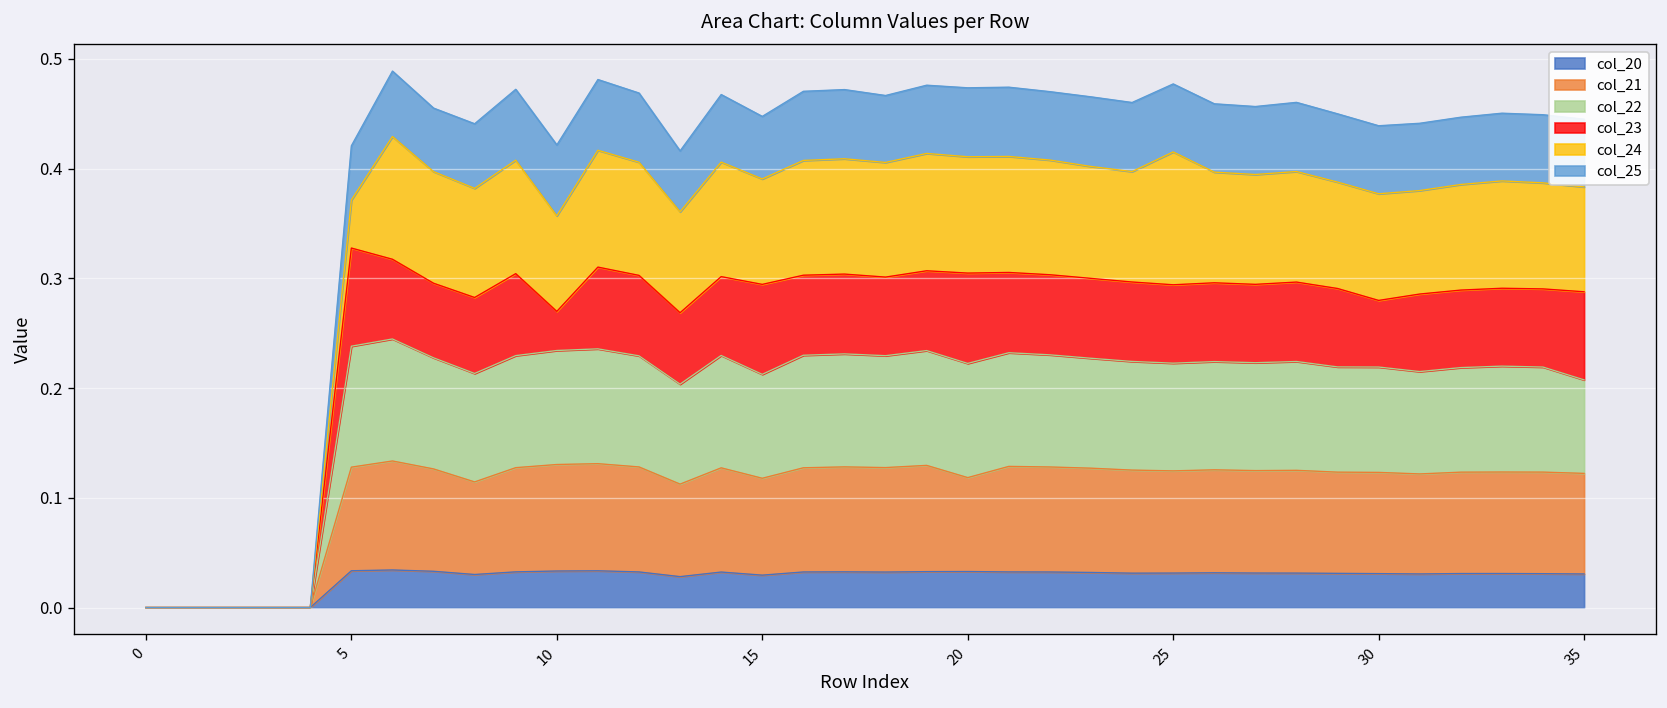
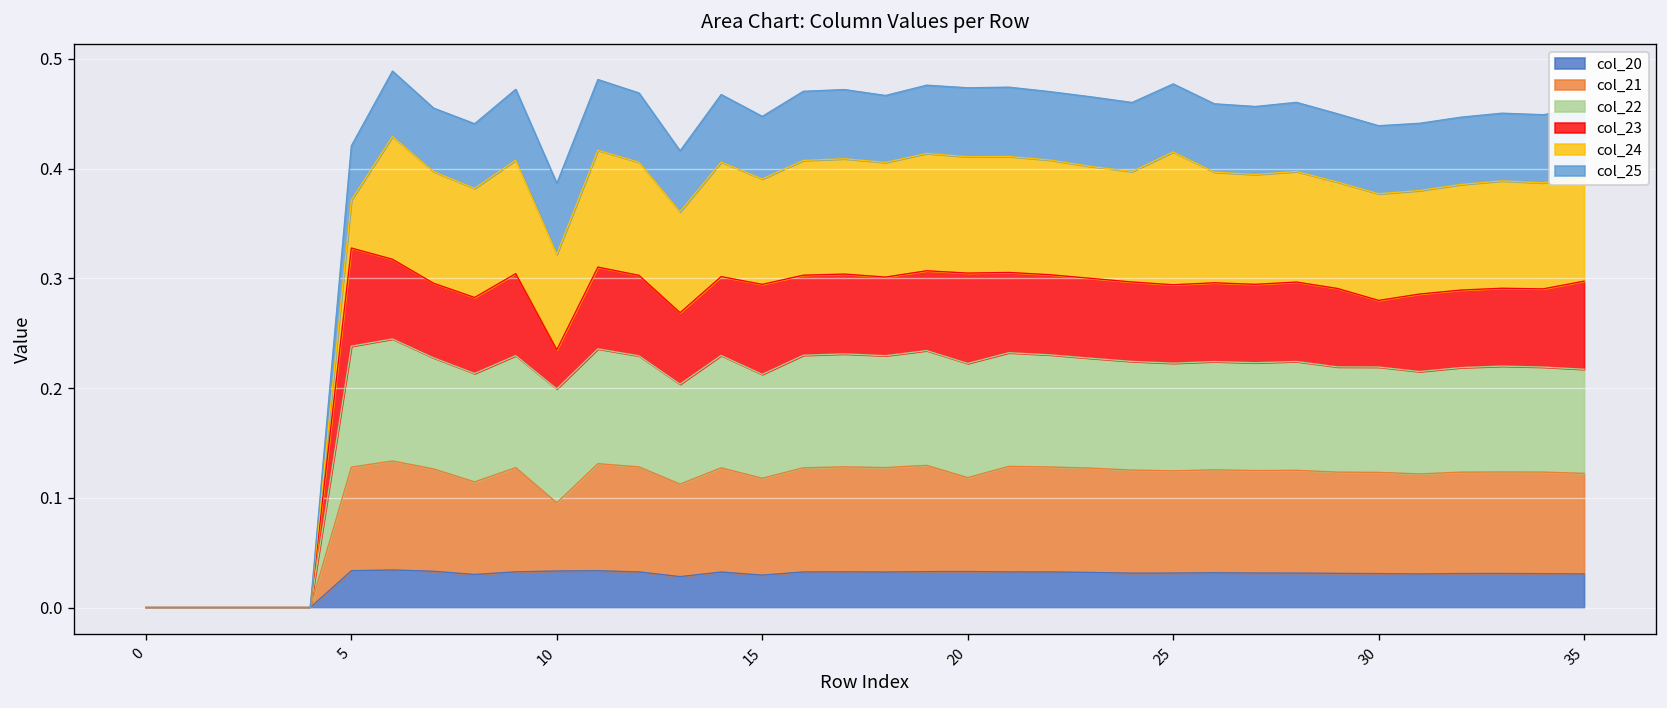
  {
    "col_21": {
      "5": 0.09,
-     "10": 0.10,
+     "10": 0.06,
      "15": 0.09,
      "20": 0.09,
      "25": 0.09,
      "30": 0.09,
      "35": 0.09
    },
    "col_22": {
      "5": 0.11,
      "10": 0.10,
      "15": 0.09,
      "20": 0.10,
      "25": 0.10,
      "30": 0.10,
-     "35": 0.085
+     "35": 0.095
    },
    "col_23": {
      "5": 0.09,
      "10": 0.04,
      "15": 0.08,
      "20": 0.08,
      "25": 0.07,
      "30": 0.06,
      "35": 0.08
    },
    "col_24": {
      "5": 0.04,
      "10": 0.09,
      "15": 0.10,
      "20": 0.11,
      "25": 0.12,
      "30": 0.10
    }
  }
